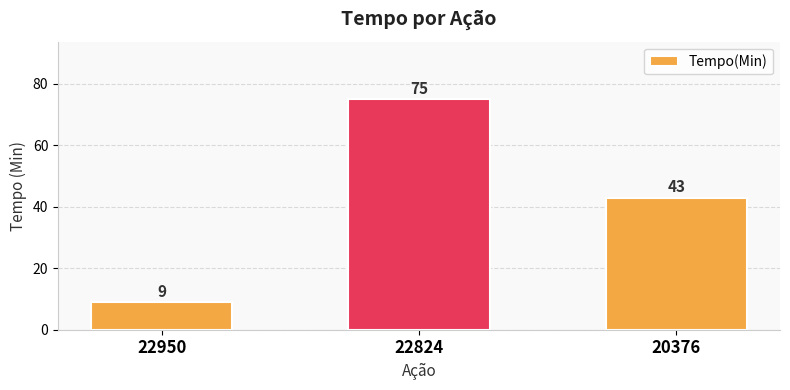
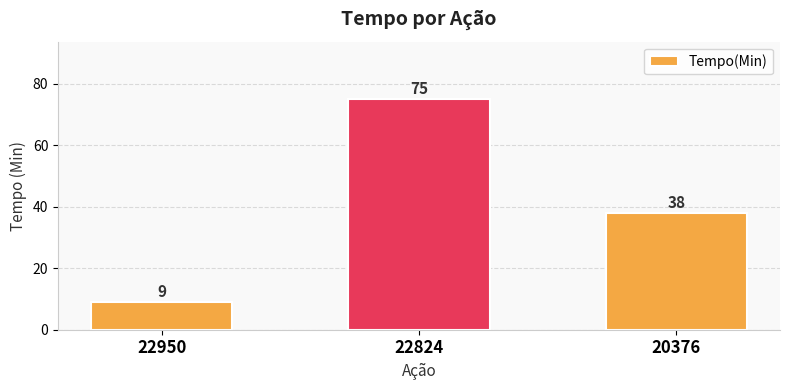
  {
    "22950": 9,
    "22824": 75,
-   "20376": 43
+   "20376": 38
  }
